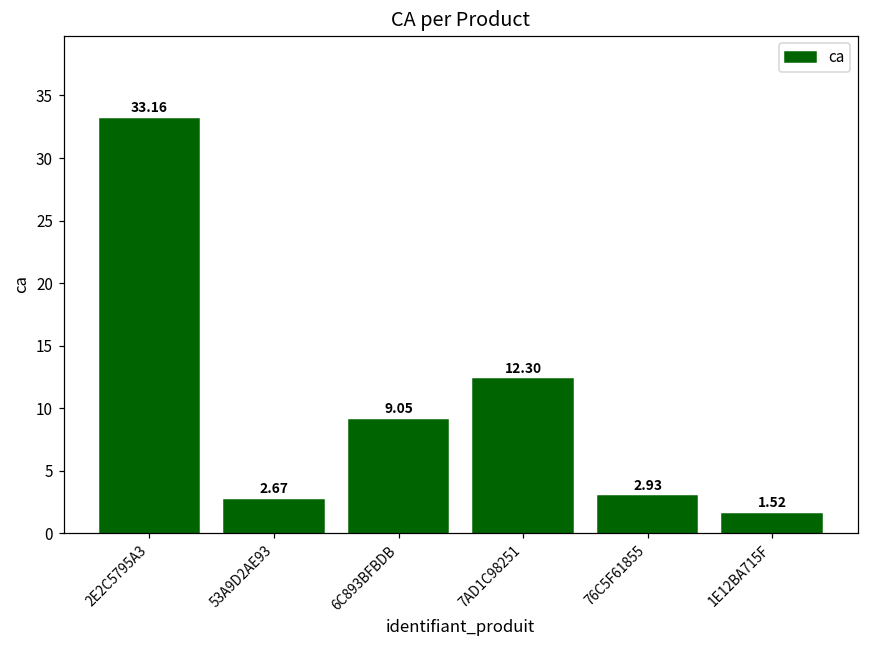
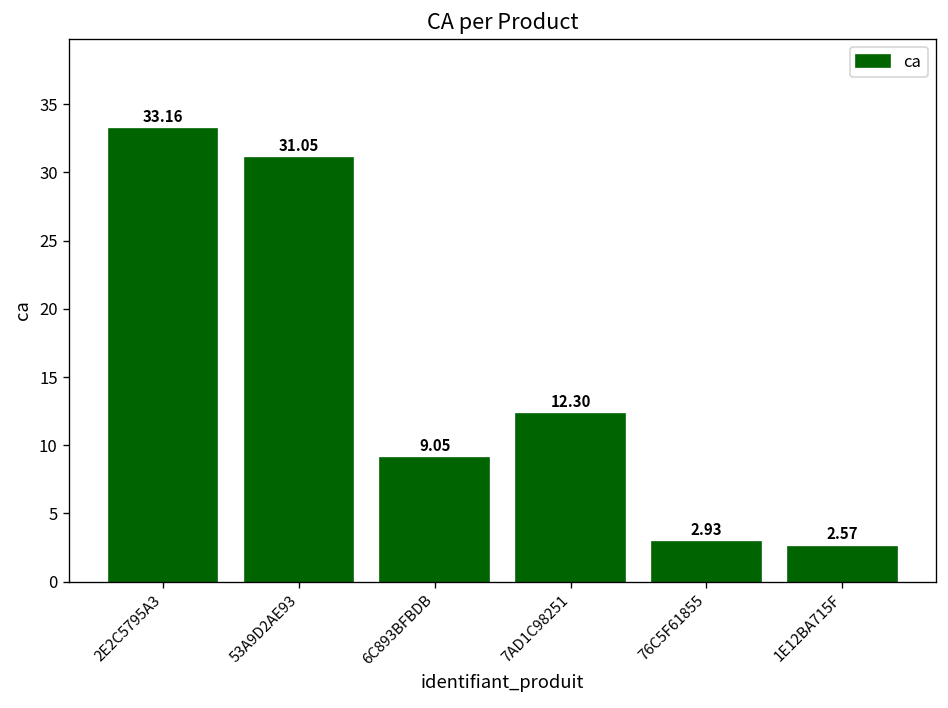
  {
    "2E2C5795A3": 33.16,
-   "53A9D2AE93": 2.67,
+   "53A9D2AE93": 31.05,
    "6C893BFBDB": 9.05,
    "7AD1C98251": 12.30,
    "76C5F61855": 2.93,
-   "1E12BA715F": 1.52
+   "1E12BA715F": 2.57
  }
